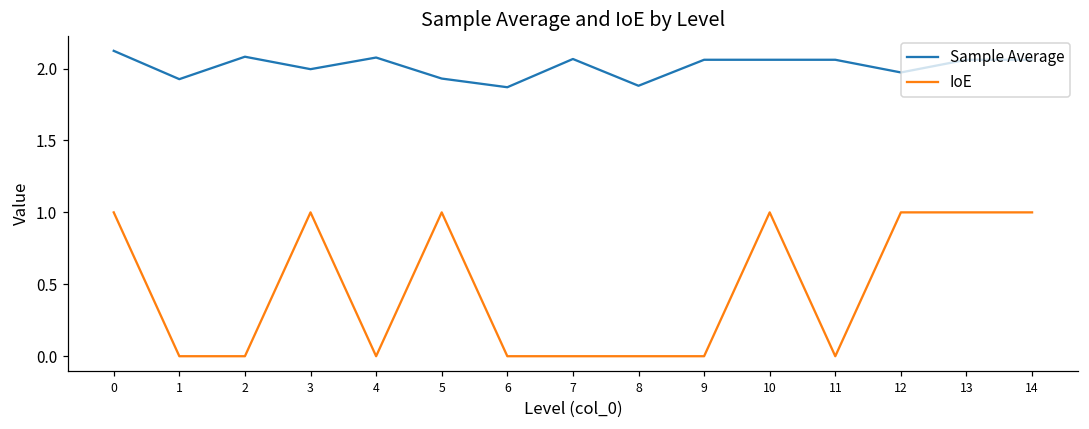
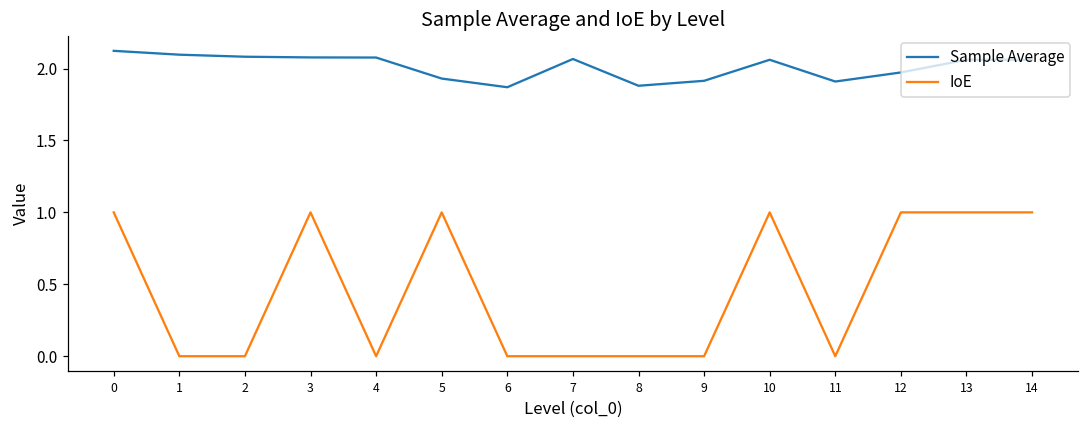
  {
    "Sample Average": {
      "0": 2.12,
-     "1": 1.93,
+     "1": 2.10,
      "2": 2.08,
-     "3": 2.00,
+     "3": 2.08,
      "4": 2.08,
      "5": 1.93,
      "6": 1.87,
      "7": 2.07,
      "8": 1.88,
-     "9": 2.06,
+     "9": 1.91,
      "10": 2.06,
-     "11": 2.06
+     "11": 1.91
    },
    "IoE": {
      "0": 1.00,
      "1": 0.00,
      "2": 0.00,
      "3": 1.00,
      "4": 0.00,
      "5": 1.00,
      "6": 0.00,
      "7": 0.00,
      "8": 0.00,
      "9": 0.00,
      "10": 1.00,
      "11": 0.00,
      "12": 1.00,
      "13": 1.00,
      "14": 1.00
    }
  }
